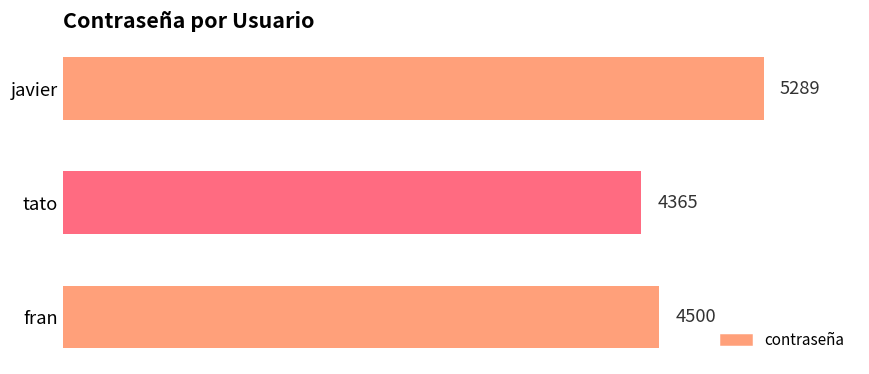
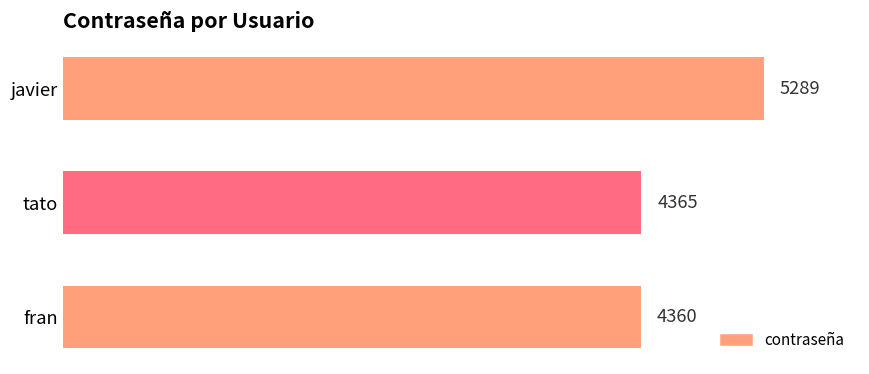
  {
    "javier": 5289,
    "tato": 4365,
-   "fran": 4500
+   "fran": 4360
  }
